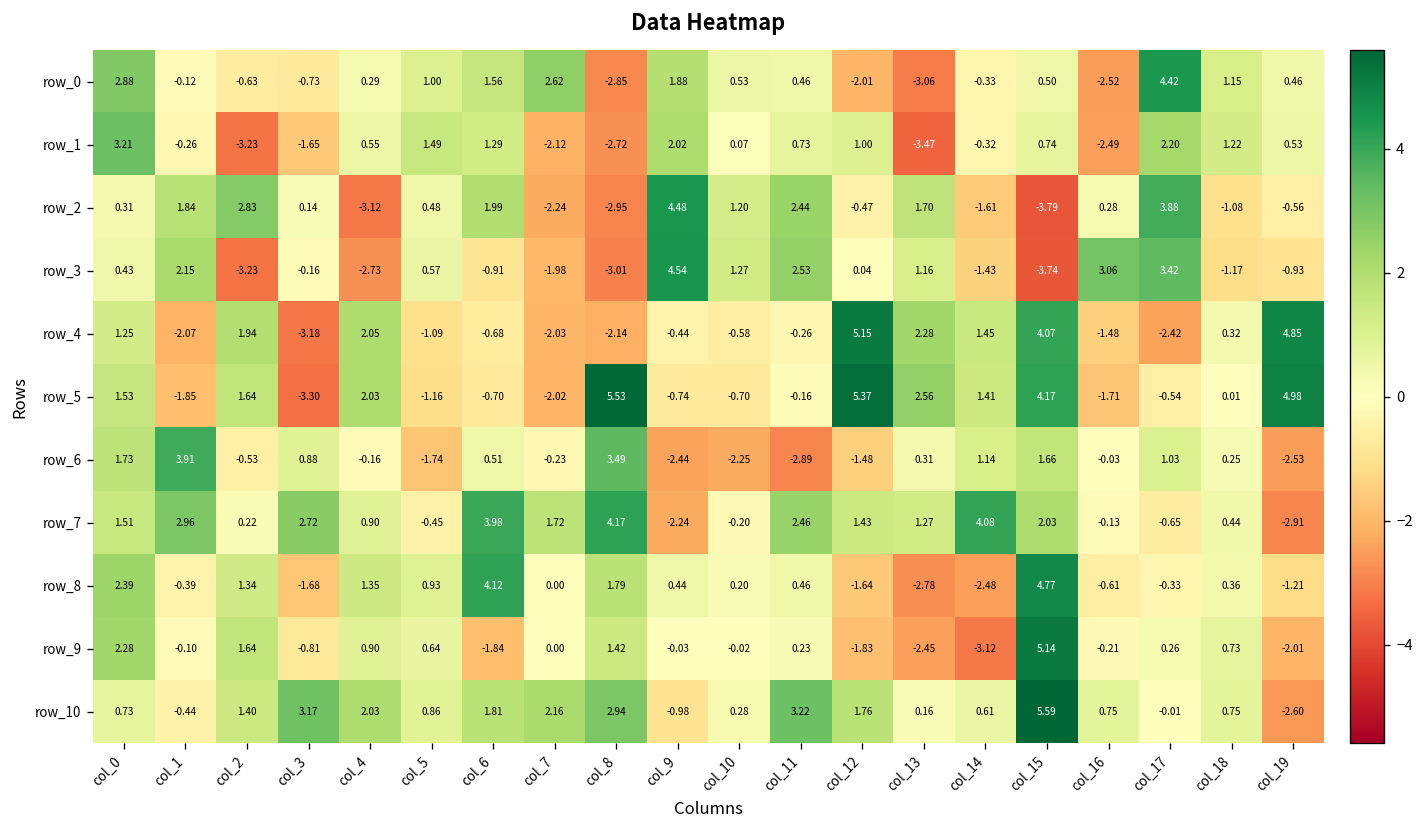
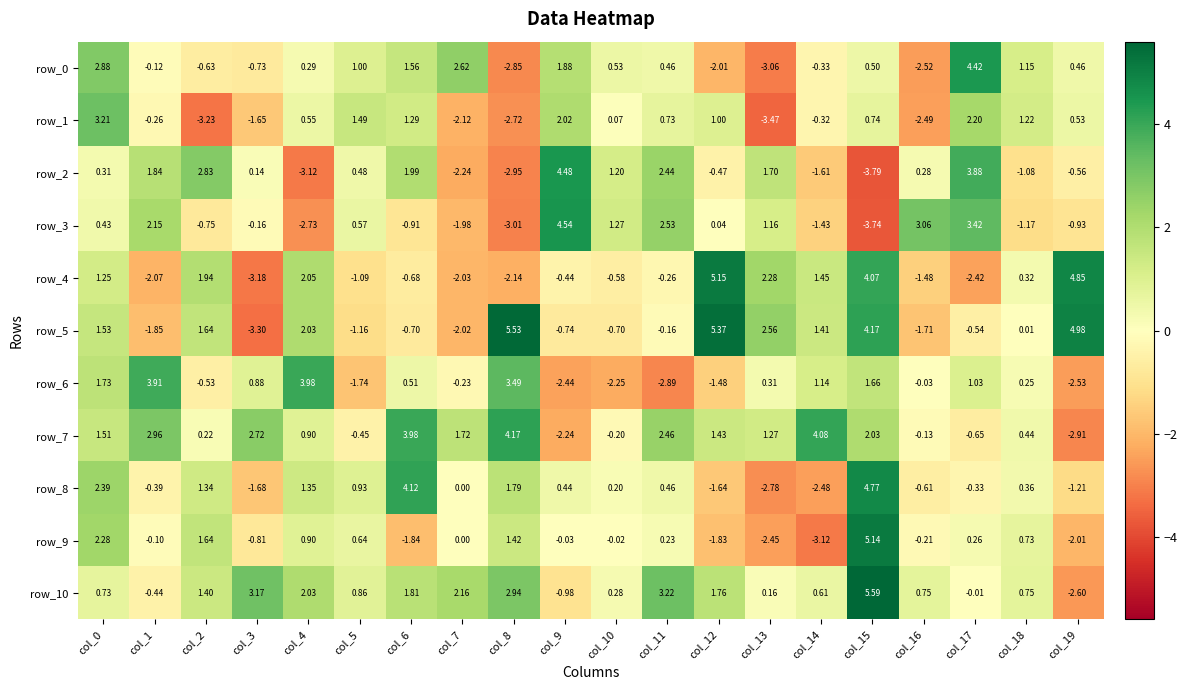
  {
    "row_3": {
      "col_0": 0.43,
      "col_1": 2.15,
-     "col_2": -3.23,
+     "col_2": -0.75,
      "col_3": -0.16,
      "col_4": -2.73,
      "col_5": 0.57,
      "col_6": -0.91,
      "col_7": -1.98,
      "col_8": -3.01,
      "col_9": 4.54,
      "col_10": 1.27,
      "col_11": 2.53,
      "col_12": 0.04,
      "col_13": 1.16,
      "col_14": -1.43,
      "col_15": -3.74,
      "col_16": 3.06,
      "col_17": 3.42,
      "col_18": -1.17,
      "col_19": -0.93
    },
    "row_6": {
      "col_0": 1.73,
      "col_1": 3.91,
      "col_2": -0.53,
      "col_3": 0.88,
-     "col_4": -0.16,
+     "col_4": 3.98,
      "col_5": -1.74,
      "col_6": 0.51,
      "col_7": -0.23,
      "col_8": 3.49,
      "col_9": -2.44,
      "col_10": -2.25,
      "col_11": -2.89,
      "col_12": -1.48,
      "col_13": 0.31,
      "col_14": 1.14,
      "col_15": 1.66,
      "col_16": -0.03,
      "col_17": 1.03,
      "col_18": 0.25,
      "col_19": -2.53
    }
  }
